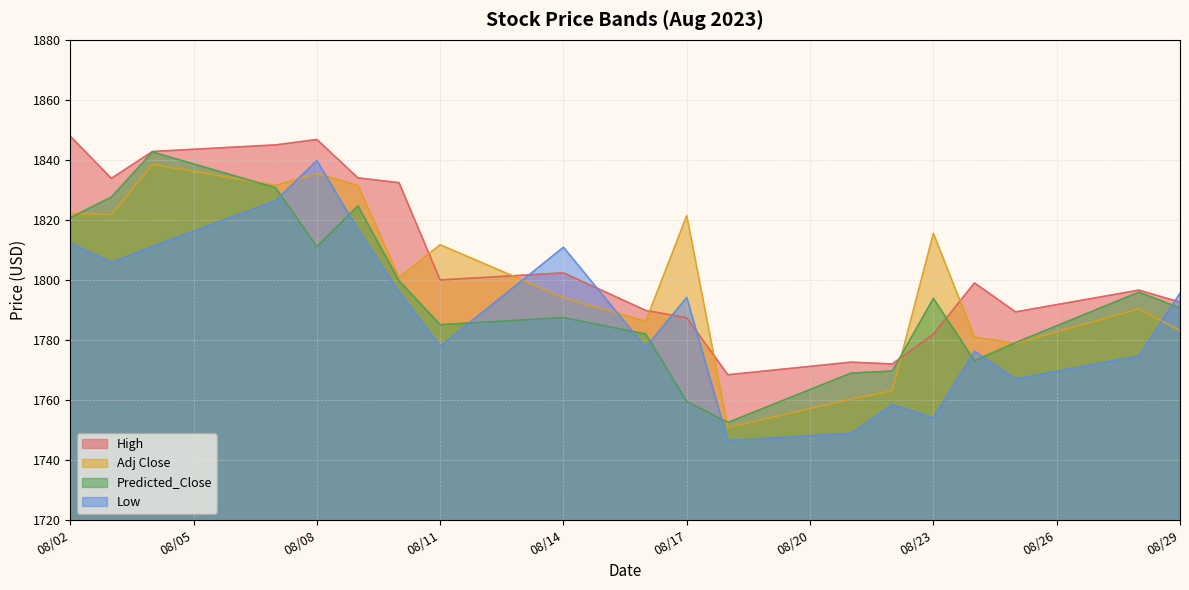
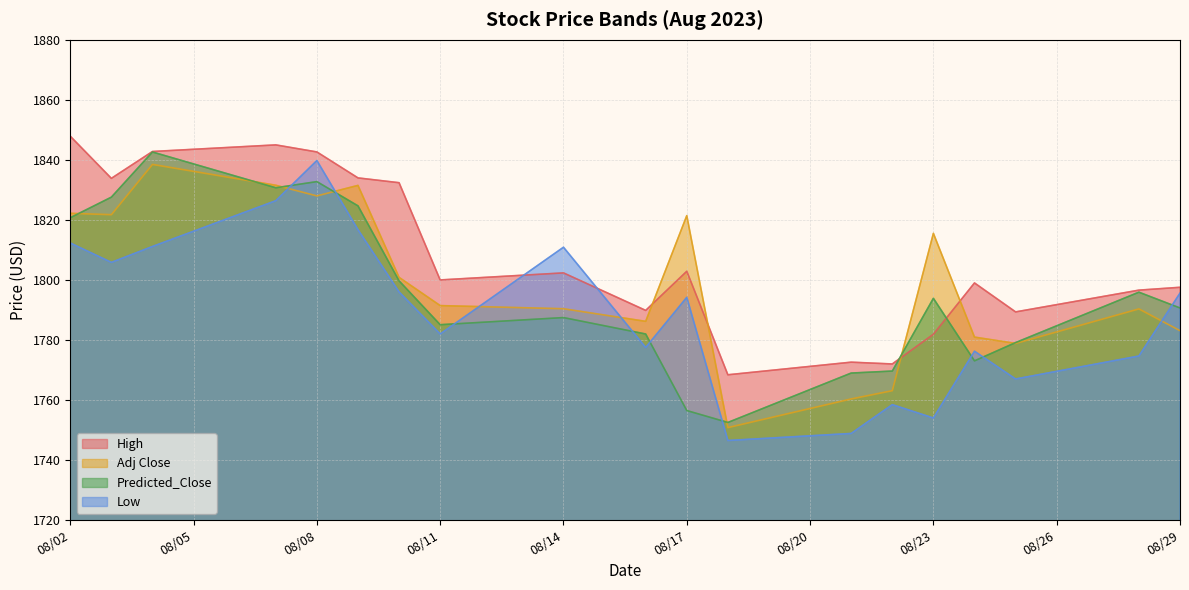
  {
    "High": {
      "08/02": 1848,
-     "08/08": 1847,
+     "08/08": 1843,
      "08/11": 1800,
      "08/14": 1802,
-     "08/17": 1787,
+     "08/17": 1803,
      "08/23": 1782,
-     "08/29": 1793
+     "08/29": 1798
    },
    "Adj Close": {
      "08/02": 1822,
-     "08/08": 1835,
-     "08/11": 1812,
-     "08/14": 1794,
+     "08/08": 1828,
+     "08/11": 1791,
+     "08/14": 1790,
      "08/17": 1821,
      "08/23": 1816,
      "08/29": 1783
    },
    "Predicted_Close": {
      "08/02": 1821,
-     "08/08": 1811,
+     "08/08": 1833,
      "08/11": 1785,
      "08/14": 1787,
-     "08/17": 1759,
+     "08/17": 1756,
      "08/23": 1794,
      "08/29": 1791
    },
    "Low": {
      "08/02": 1812,
      "08/08": 1840,
-     "08/11": 1778,
+     "08/11": 1782,
      "08/14": 1811,
      "08/17": 1794,
      "08/23": 1754,
      "08/29": 1796
    }
  }
